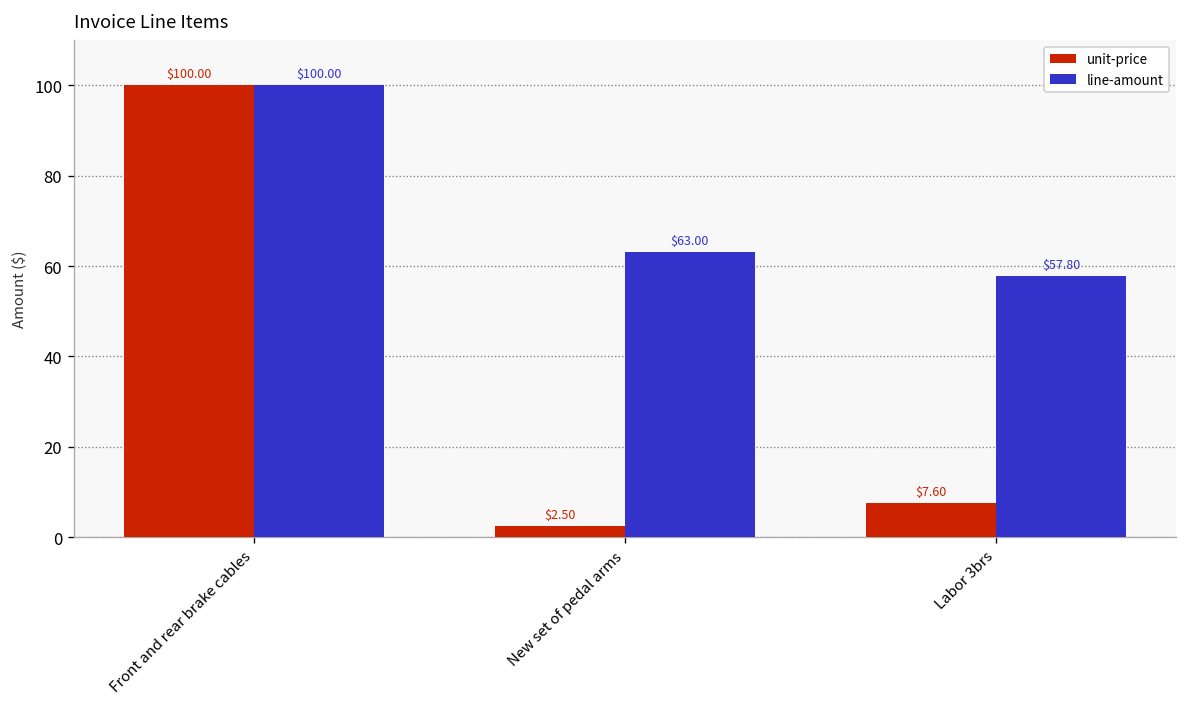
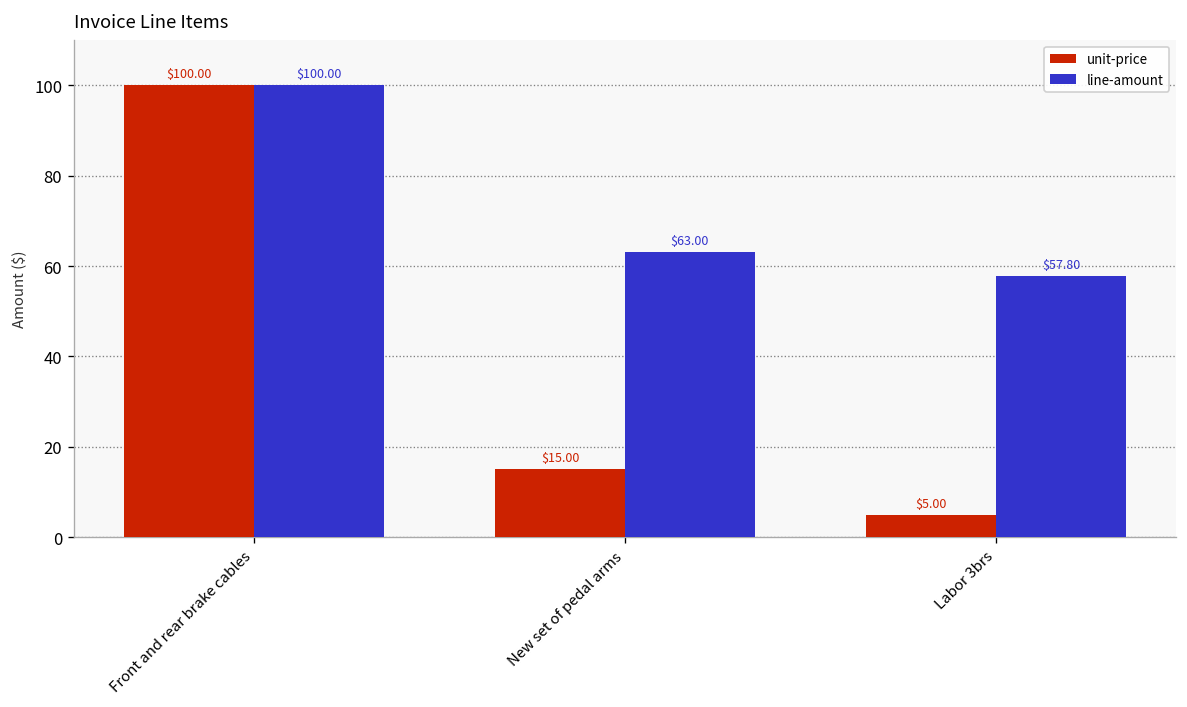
  {
    "unit-price": {
      "Front and rear brake cables": "$100.00",
-     "New set of pedal arms": "$2.50",
-     "Labor 3brs": "$7.60"
+     "New set of pedal arms": "$15.00",
+     "Labor 3brs": "$5.00"
    },
    "line-amount": {
      "Front and rear brake cables": "$100.00",
      "New set of pedal arms": "$63.00",
      "Labor 3brs": "$57.80"
    }
  }
